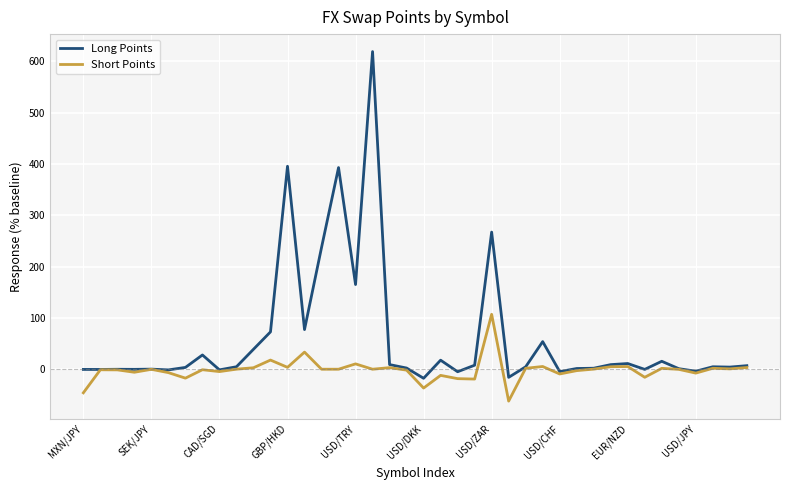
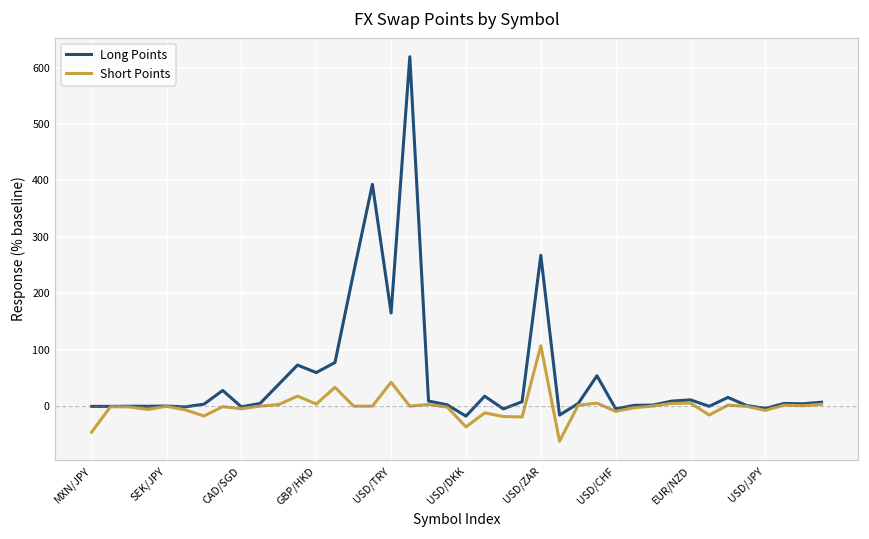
  {
    "Long Points": {
      "MXN/JPY": 0,
-     "GBP/HKD": 400,
+     "GBP/HKD": 60,
      "USD/TRY": 170,
      "USD/DKK": -20,
      "USD/ZAR": 270,
      "EUR/NZD": 10
    },
    "Short Points": {
      "MXN/JPY": -50,
      "GBP/HKD": 0,
-     "USD/TRY": 10,
+     "USD/TRY": 40,
      "USD/DKK": -40,
      "USD/ZAR": 110,
      "EUR/NZD": 10
    }
  }
